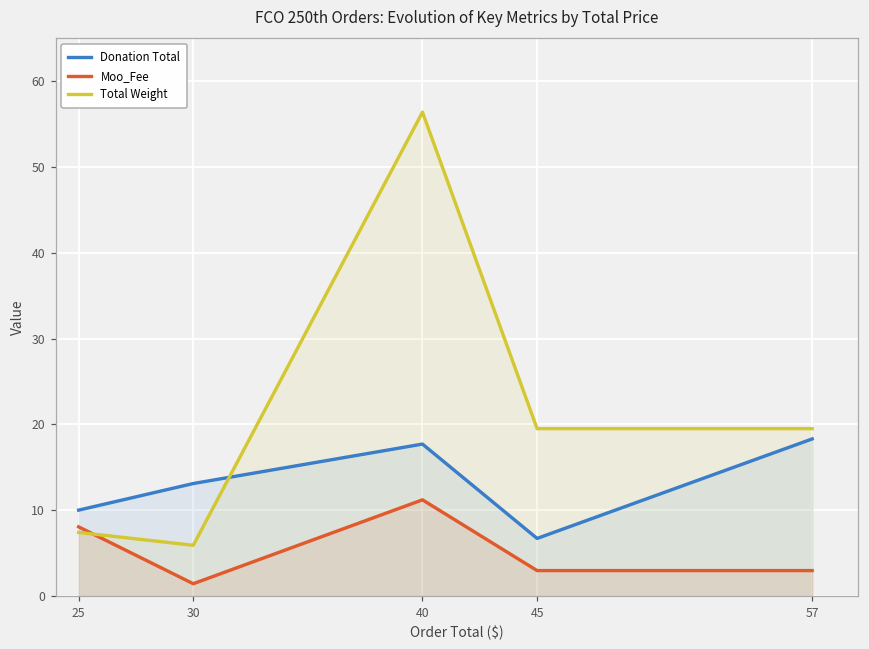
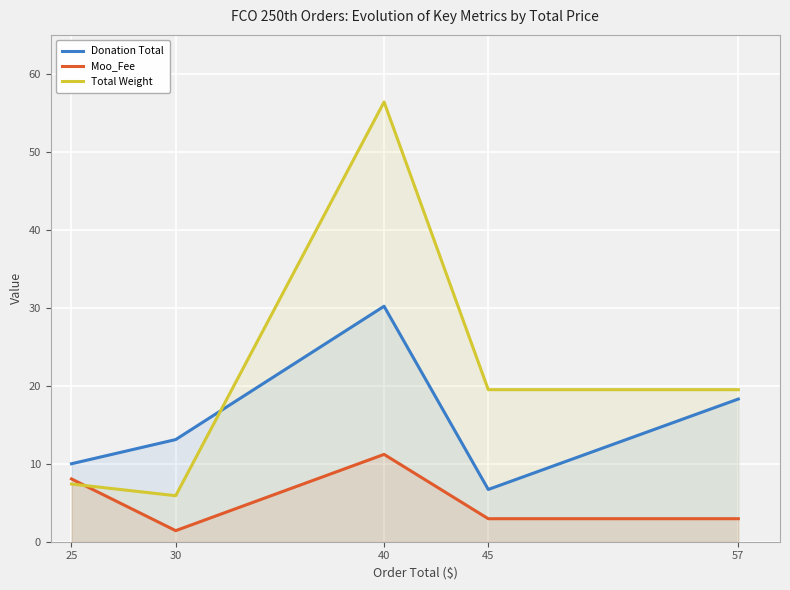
  {
    "Donation Total": {
      "25": 10,
      "30": 13,
-     "40": 18,
+     "40": 30,
      "45": 7,
      "57": 18
    },
    "Moo_Fee": {
      "25": 8,
      "30": 1,
      "40": 11,
      "45": 3,
      "57": 3
    },
    "Total Weight": {
      "25": 7,
      "30": 6,
      "40": 56,
      "45": 20,
      "57": 20
    }
  }
